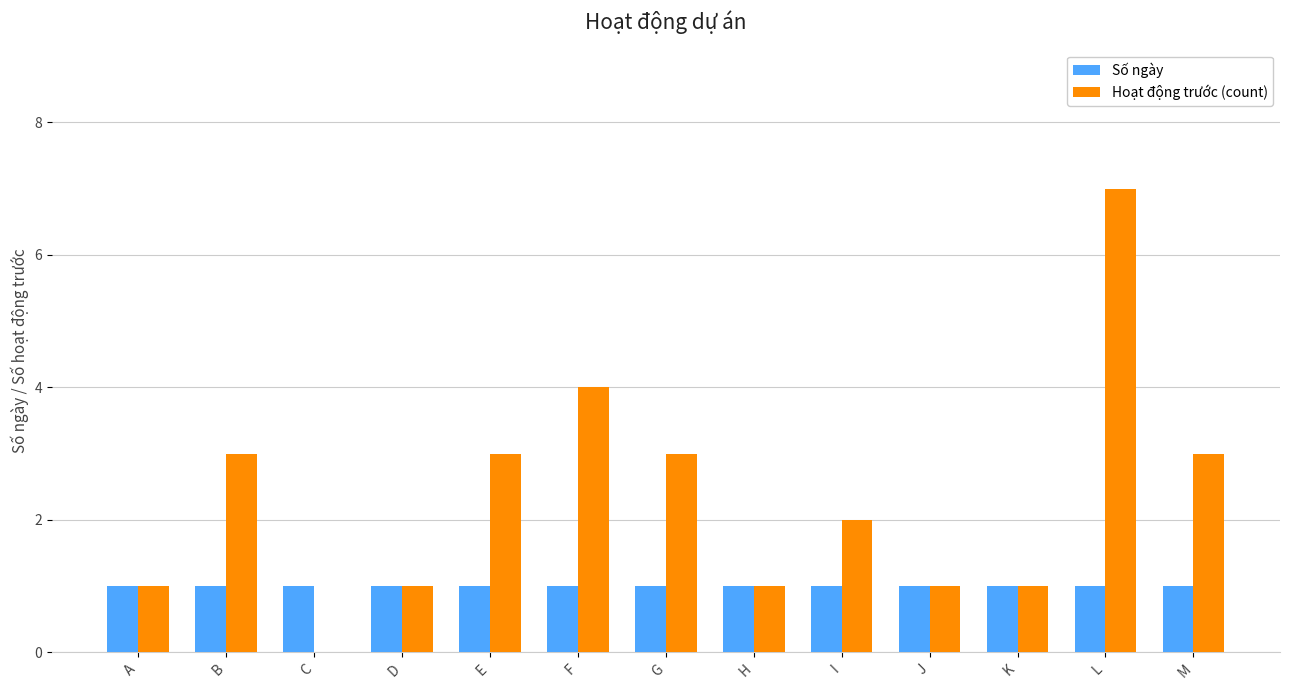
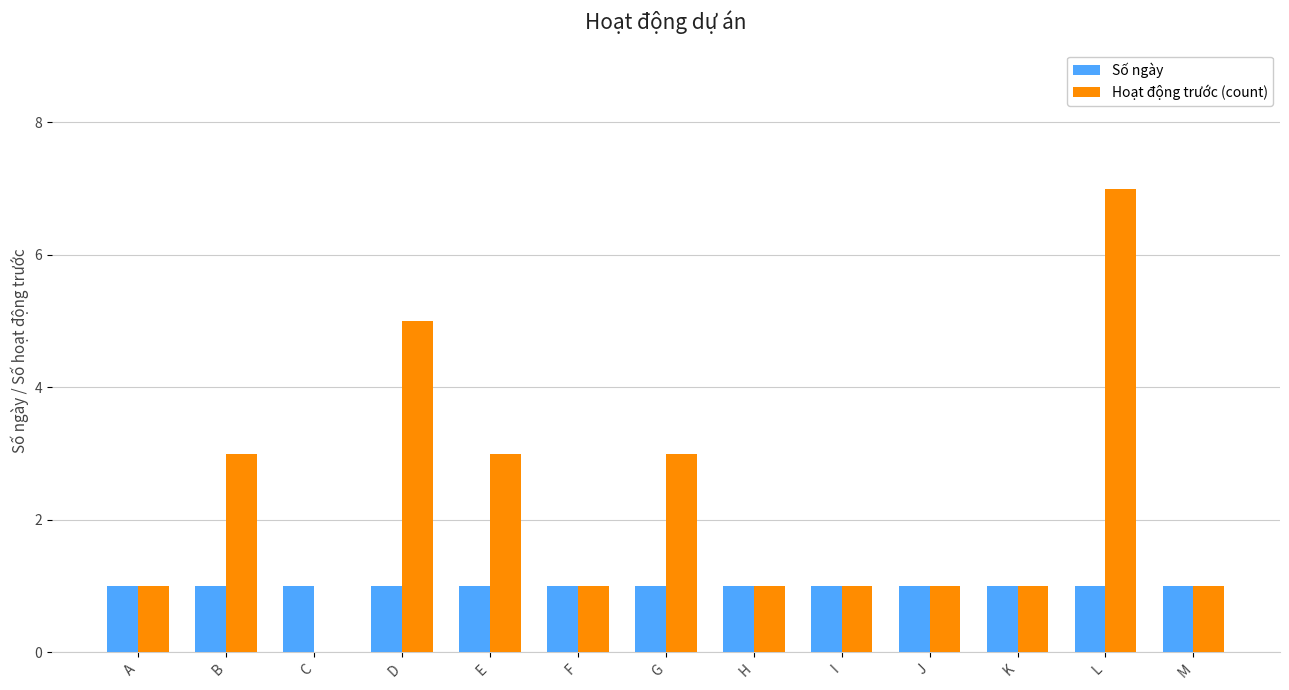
  {
    "Số ngày": {
      "A": 1,
      "B": 1,
      "C": 1,
      "D": 1,
      "E": 1,
      "F": 1,
      "G": 1,
      "H": 1,
      "I": 1,
      "J": 1,
      "K": 1,
      "L": 1,
      "M": 1
    },
    "Hoạt động trước (count)": {
      "A": 1,
      "B": 3,
      "C": 0,
-     "D": 1,
+     "D": 5,
      "E": 3,
-     "F": 4,
+     "F": 1,
      "G": 3,
      "H": 1,
-     "I": 2,
+     "I": 1,
      "J": 1,
      "K": 1,
      "L": 7,
-     "M": 3
+     "M": 1
    }
  }
